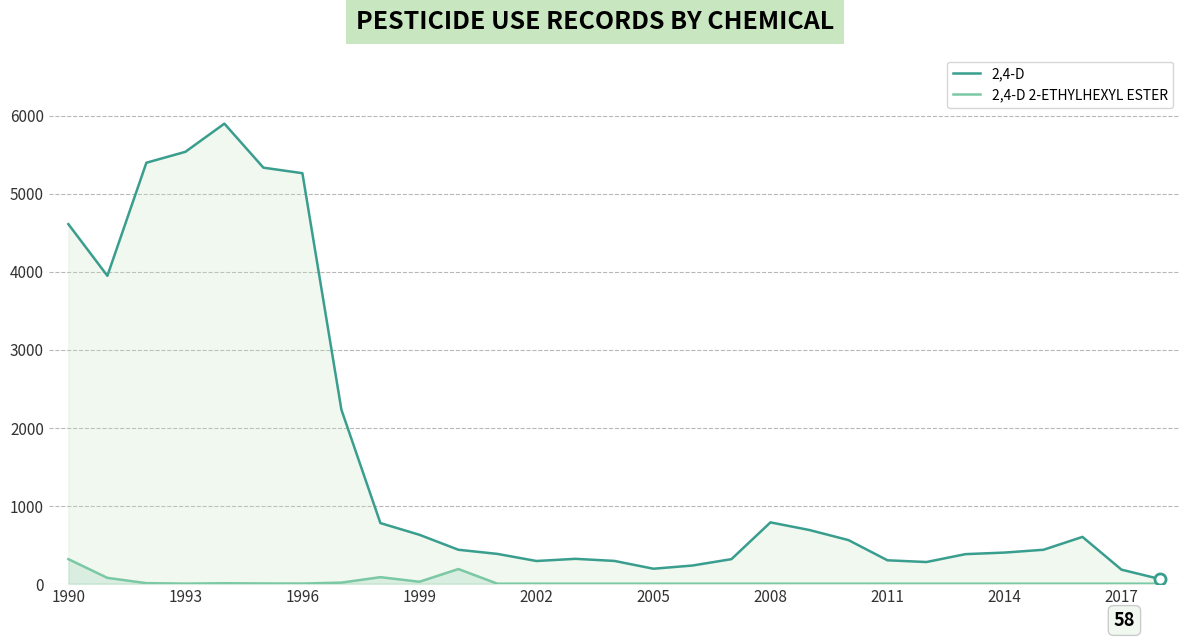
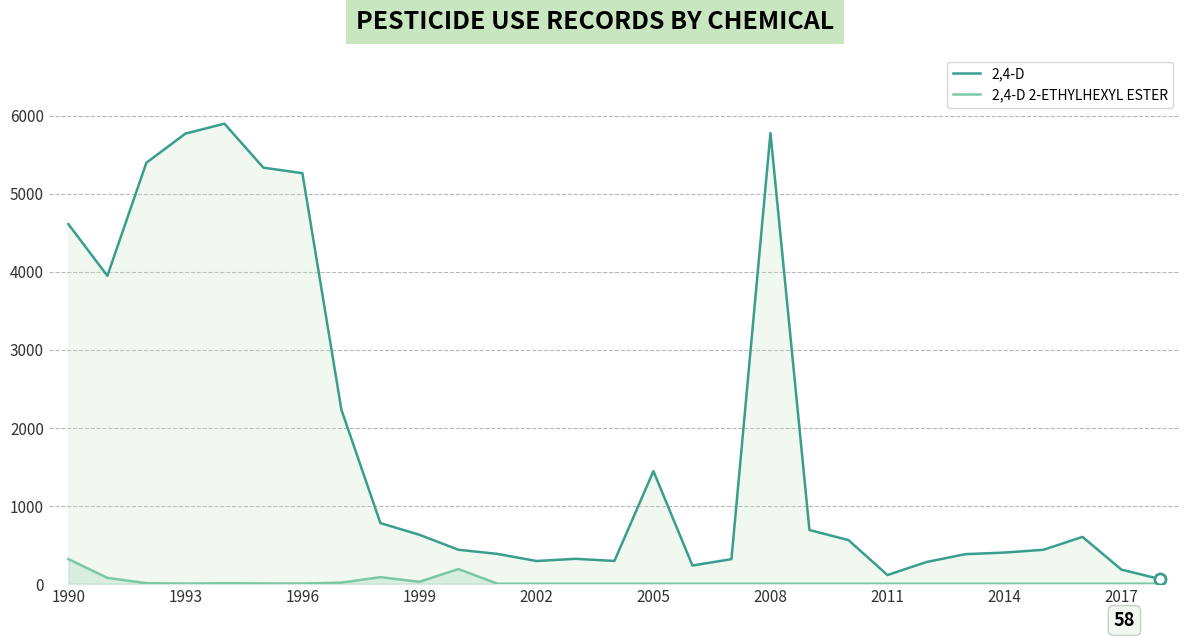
  {
    "2,4-D": {
      "1990": 4600,
-     "1993": 5500,
+     "1993": 5800,
      "1996": 5300,
      "1999": 600,
      "2002": 300,
-     "2005": 200,
-     "2008": 800,
-     "2011": 300,
+     "2005": 1400,
+     "2008": 5800,
+     "2011": 100,
      "2014": 400,
      "2017": 200
    },
    "2,4-D 2-ETHYLHEXYL ESTER": {
      "1990": 300,
      "1993": 0,
      "1996": 0,
      "1999": 0,
      "2002": 0,
      "2005": 0,
      "2008": 0,
      "2011": 0,
      "2014": 0,
      "2017": 0
    }
  }
